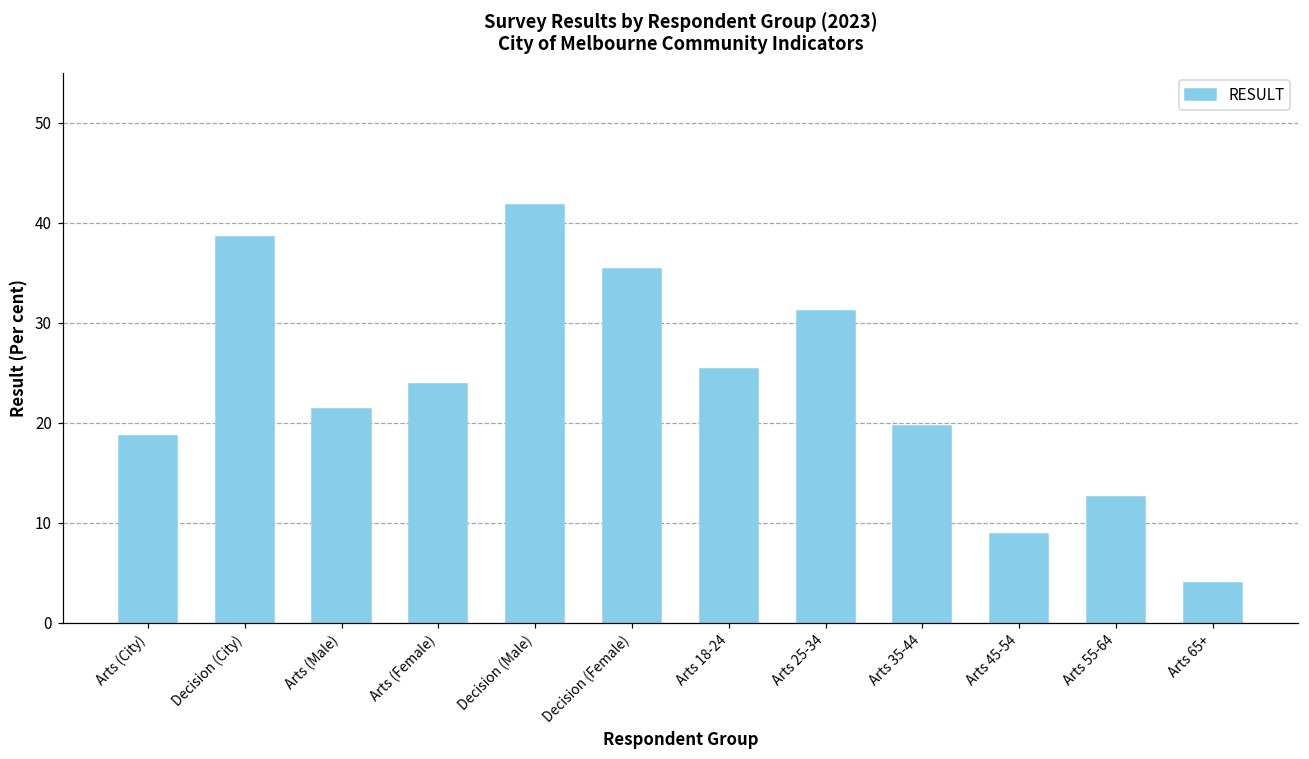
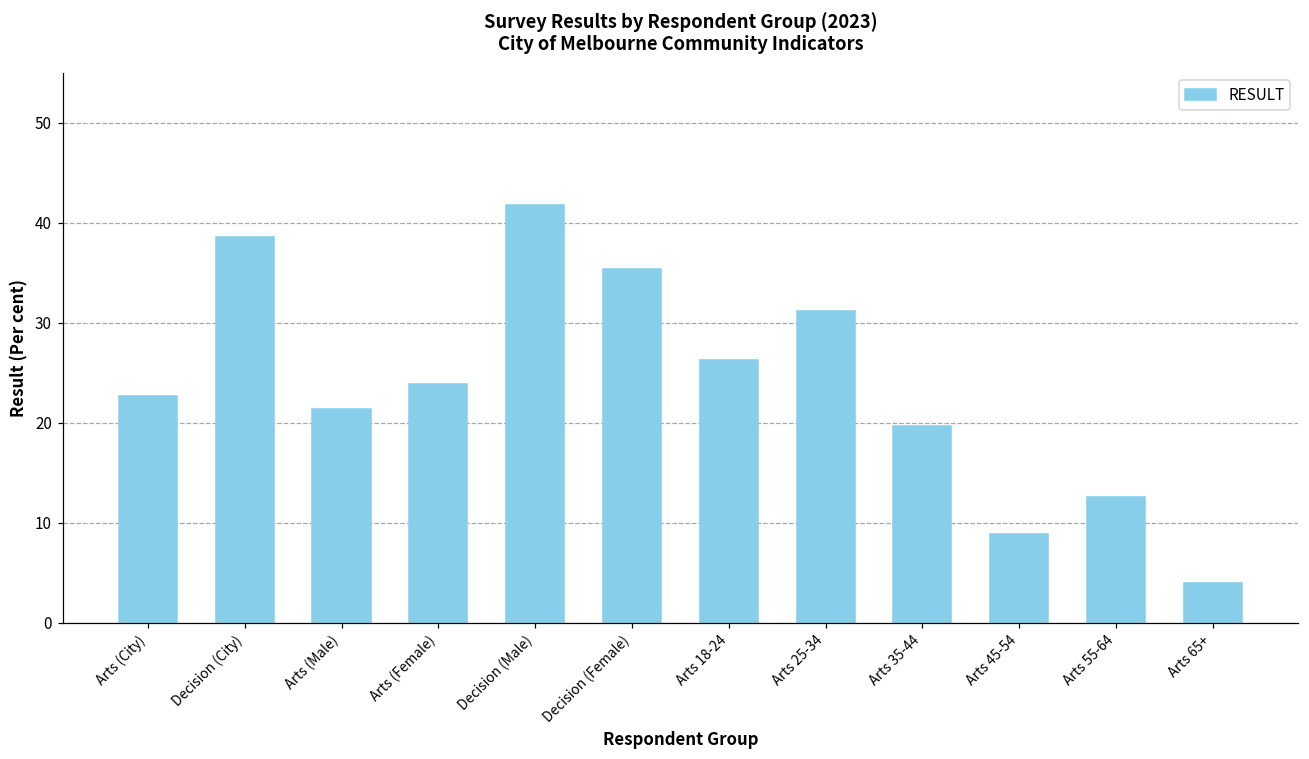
  {
-   "Arts (City)": 19,
+   "Arts (City)": 23,
    "Decision (City)": 39,
    "Arts (Male)": 21,
    "Arts (Female)": 24,
    "Decision (Male)": 42,
    "Decision (Female)": 35,
-   "Arts 18-24": 25,
+   "Arts 18-24": 26,
    "Arts 25-34": 31,
    "Arts 35-44": 20,
    "Arts 45-54": 9,
    "Arts 55-64": 13,
    "Arts 65+": 4
  }
